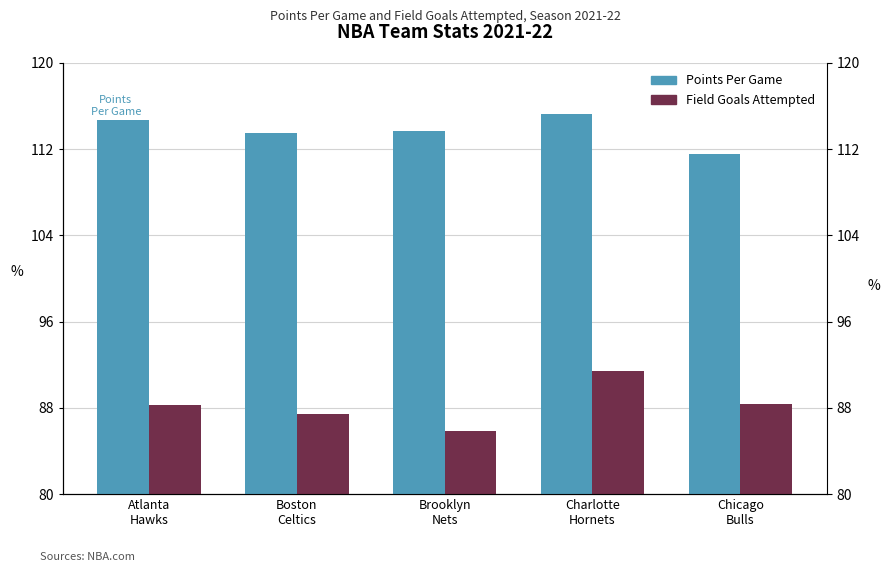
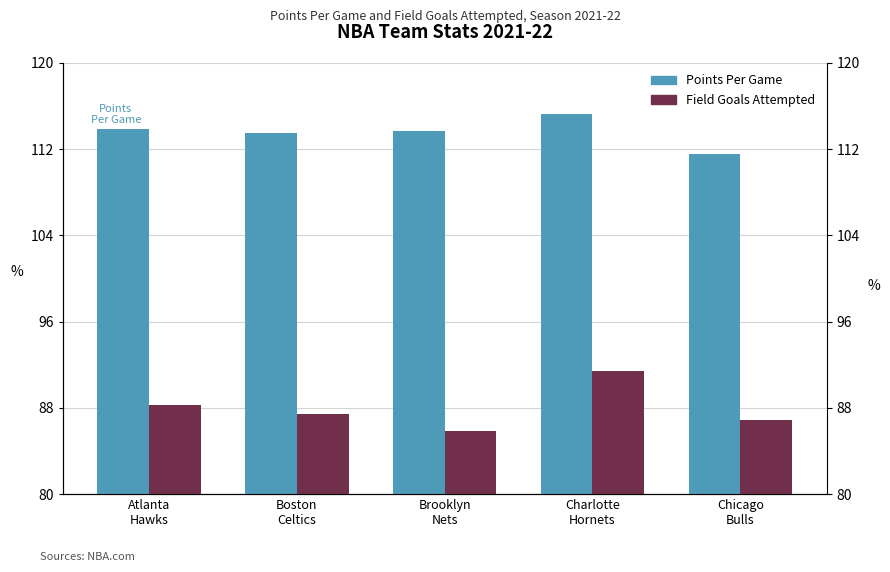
  {
    "Points Per Game": {
-     "Atlanta Hawks": 114.7,
+     "Atlanta Hawks": 113.9,
      "Boston Celtics": 113.5,
      "Brooklyn Nets": 113.7,
      "Charlotte Hornets": 115.3,
      "Chicago Bulls": 111.6
    },
    "Field Goals Attempted": {
      "Atlanta Hawks": 88.3,
      "Boston Celtics": 87.4,
      "Brooklyn Nets": 85.9,
      "Charlotte Hornets": 91.4,
-     "Chicago Bulls": 88.4
+     "Chicago Bulls": 86.9
    }
  }
